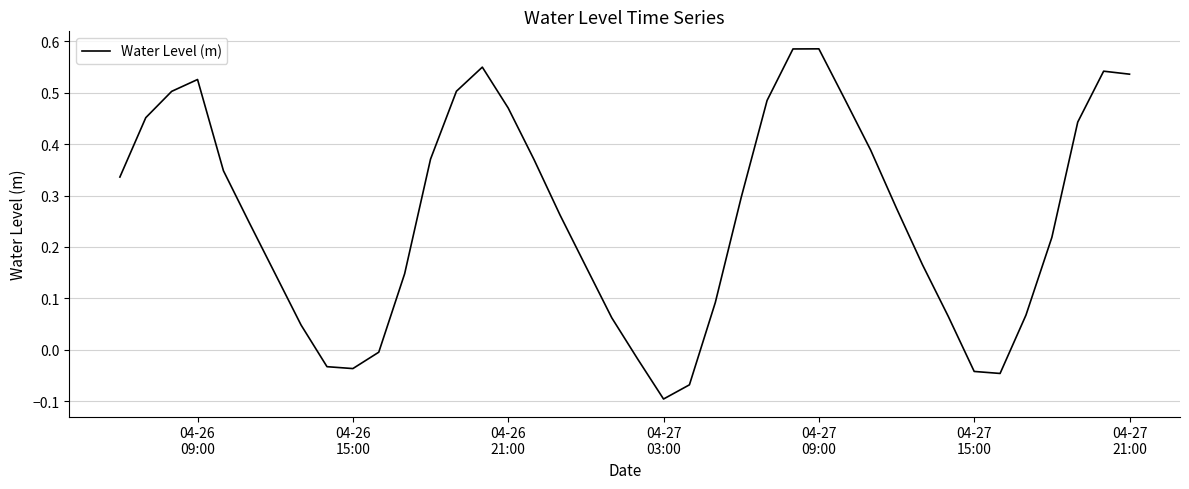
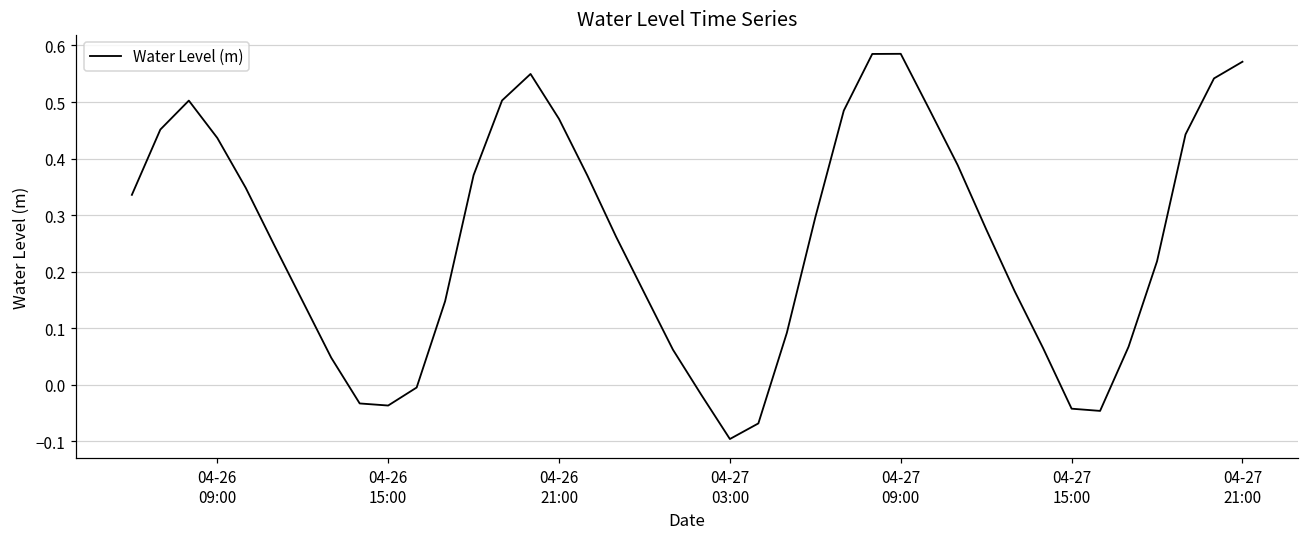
  {
-   "04-26 09:00": 0.53,
+   "04-26 09:00": 0.44,
    "04-26 15:00": -0.04,
    "04-26 21:00": 0.47,
    "04-27 03:00": -0.10,
    "04-27 09:00": 0.59,
    "04-27 15:00": -0.04,
-   "04-27 21:00": 0.54
+   "04-27 21:00": 0.57
  }
